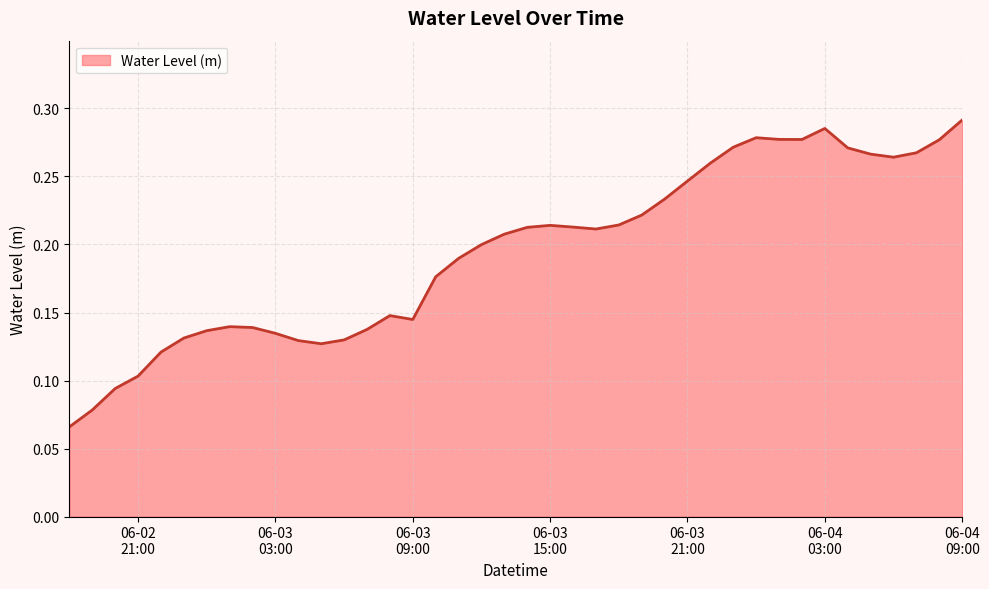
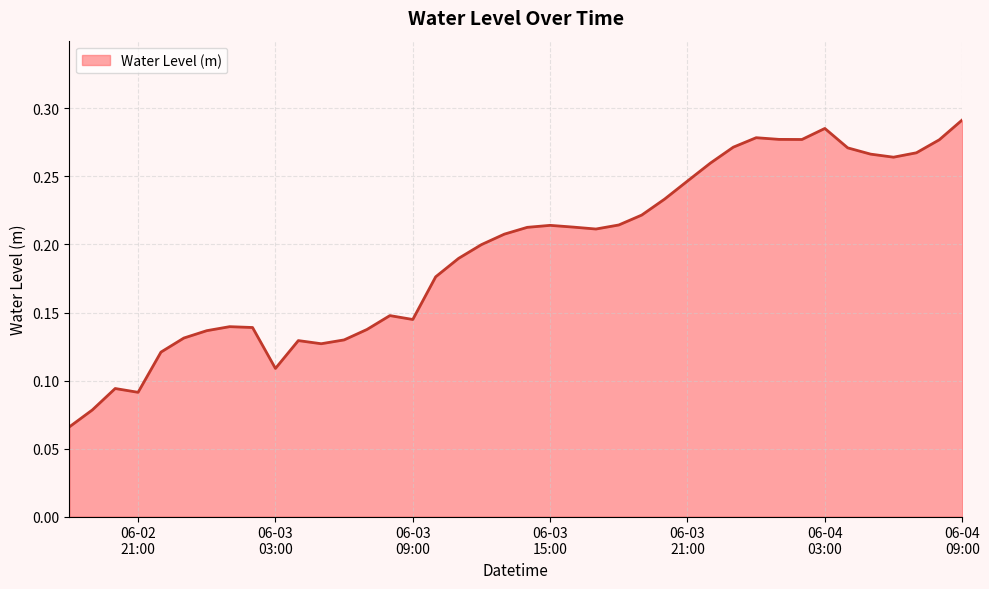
  {
-   "06-02 21:00": 0.103,
-   "06-03 03:00": 0.135,
+   "06-02 21:00": 0.091,
+   "06-03 03:00": 0.109,
    "06-03 09:00": 0.145,
    "06-03 15:00": 0.214,
    "06-03 21:00": 0.247,
    "06-04 03:00": 0.285,
    "06-04 09:00": 0.292
  }
